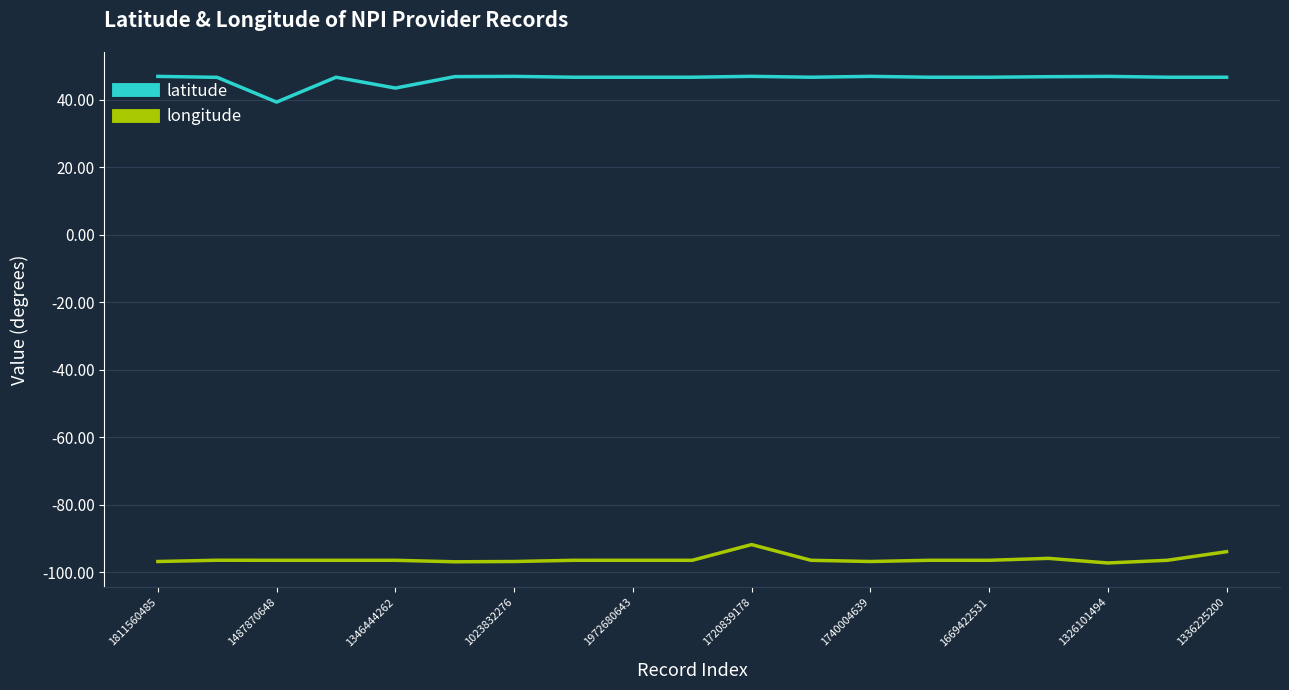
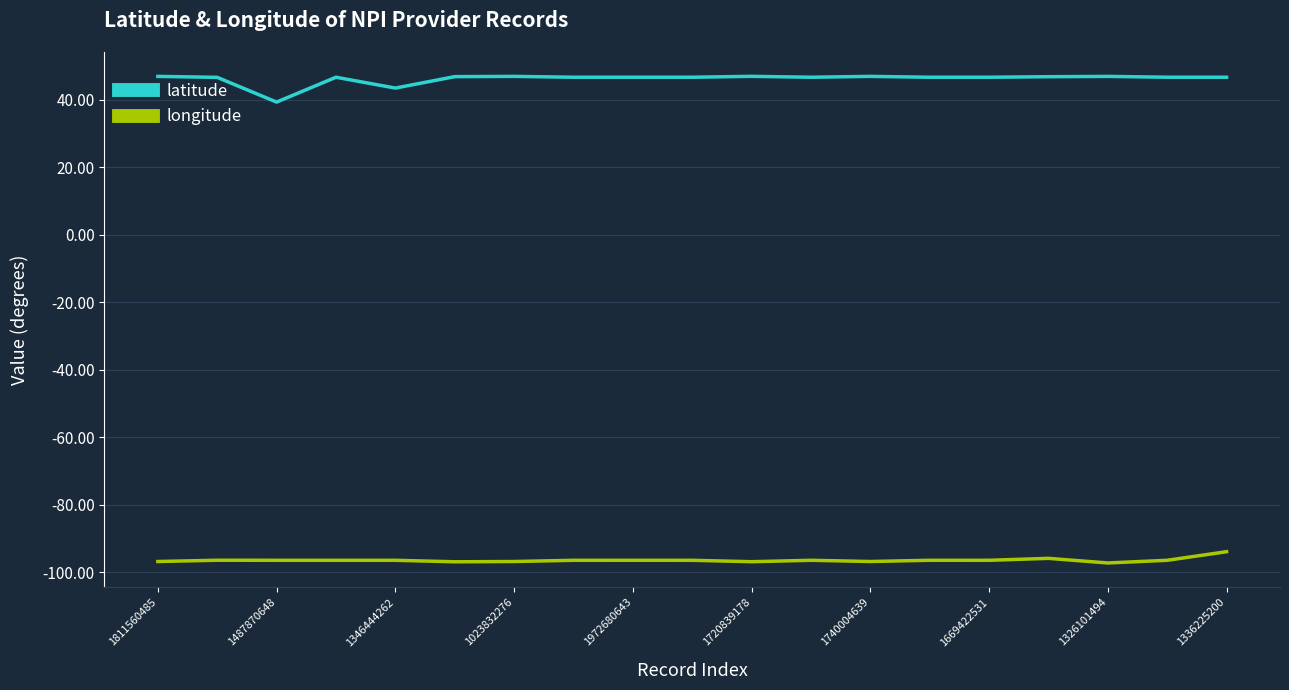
  {
    "latitude": {
      "1811560485": 47,
      "1487870648": 39,
      "1346444262": 43,
      "1023832276": 47,
      "1972680643": 47,
      "1720839178": 47,
      "1740004639": 47,
      "1669422531": 47,
      "1326101494": 47,
      "1336225200": 47
    },
    "longitude": {
      "1811560485": -97,
      "1487870648": -96,
      "1346444262": -96,
      "1023832276": -97,
      "1972680643": -96,
-     "1720839178": -92,
+     "1720839178": -97,
      "1740004639": -97,
      "1669422531": -96,
      "1326101494": -97,
      "1336225200": -94
    }
  }
